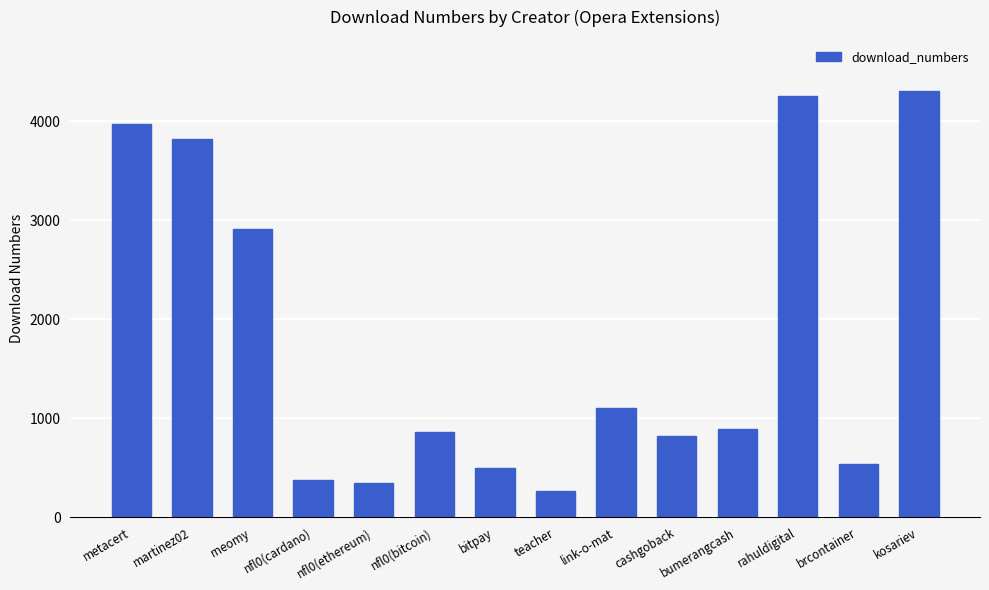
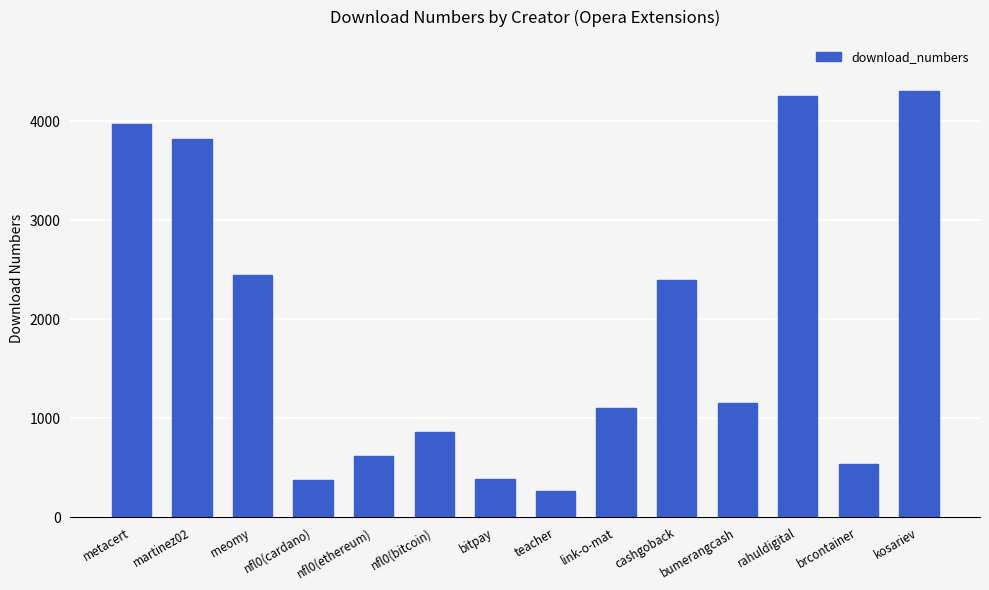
  {
    "metacert": 4000,
    "martinez02": 3800,
-   "rneomy": 2900,
+   "rneomy": 2400,
    "nfl0(cardano)": 400,
-   "nfl0(ethereum)": 300,
+   "nfl0(ethereum)": 600,
    "nfl0(bitcoin)": 900,
-   "bitpay": 500,
+   "bitpay": 400,
    "teacher": 300,
    "link-o-mat": 1100,
-   "cashgoback": 800,
-   "bumerangcash": 900,
+   "cashgoback": 2400,
+   "bumerangcash": 1200,
    "rahuldigital": 4300,
    "brcontainer": 500,
    "kosariev": 4300
  }
